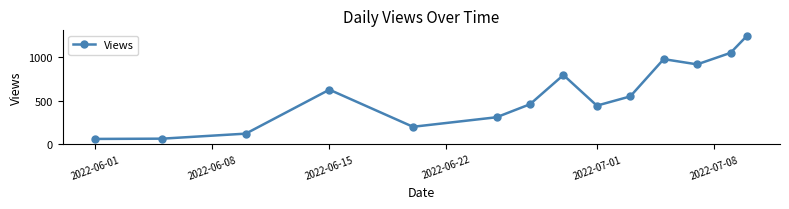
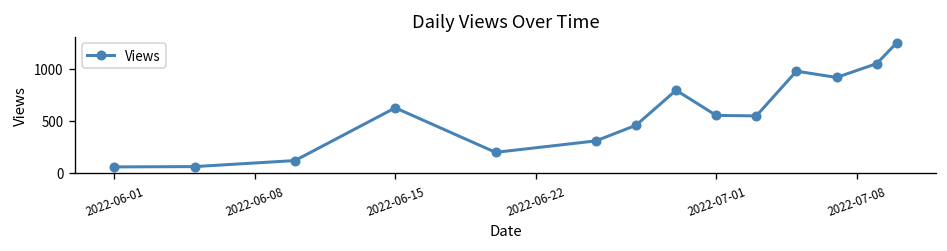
  {
    "2022-06-01": 100,
    "2022-06-15": 600,
-   "2022-07-01": 400
+   "2022-07-01": 600
  }
